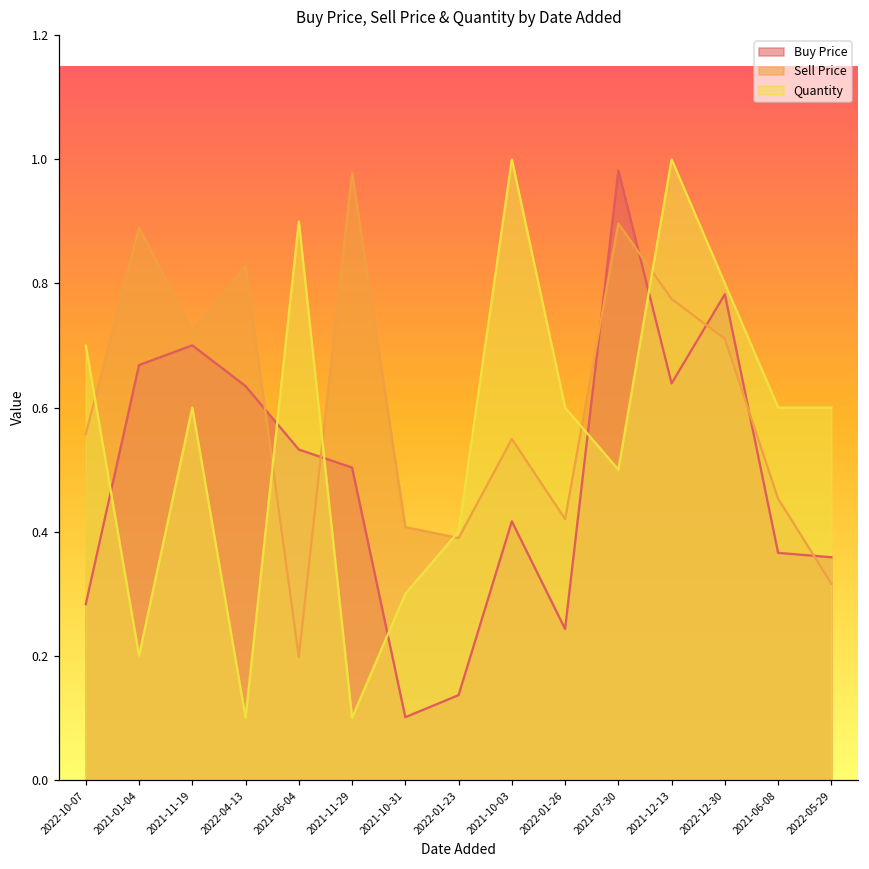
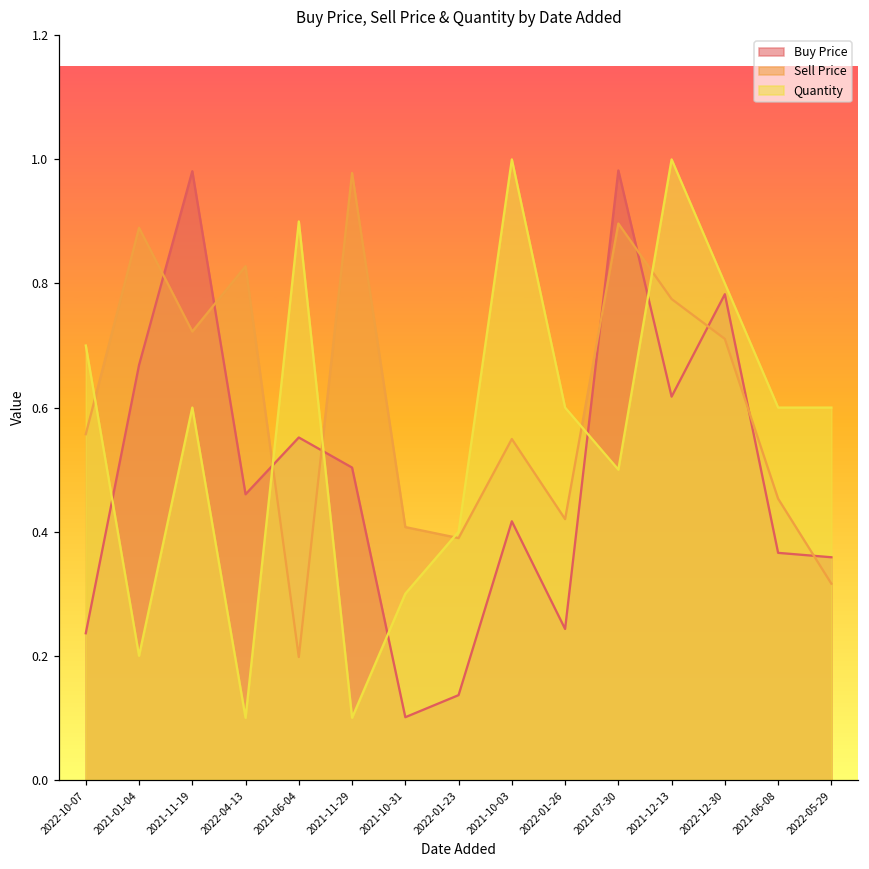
  {
    "Buy Price": {
-     "2022-10-07": 0.28,
+     "2022-10-07": 0.24,
      "2021-01-04": 0.67,
-     "2021-11-19": 0.70,
-     "2022-04-13": 0.63,
-     "2021-06-04": 0.53,
+     "2021-11-19": 0.98,
+     "2022-04-13": 0.46,
+     "2021-06-04": 0.55,
      "2021-11-29": 0.50,
      "2021-10-31": 0.10,
      "2022-01-23": 0.14,
      "2021-10-03": 0.42,
      "2022-01-26": 0.24,
      "2021-07-30": 0.98,
-     "2021-12-13": 0.64,
+     "2021-12-13": 0.62,
      "2022-12-30": 0.78,
      "2021-06-08": 0.37,
      "2022-05-29": 0.36
    }
  }
